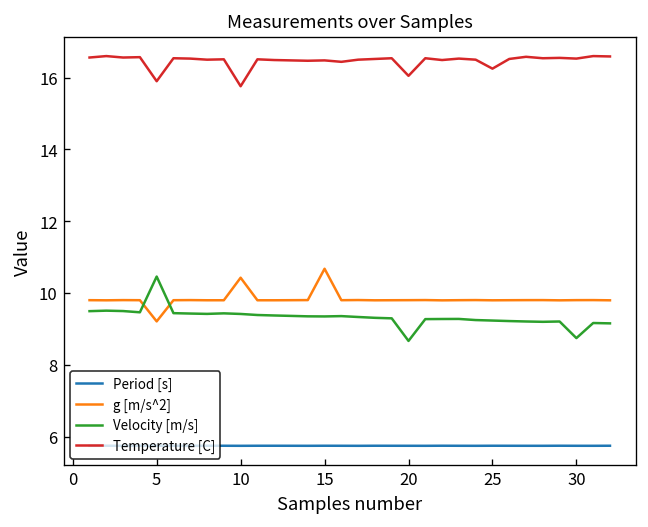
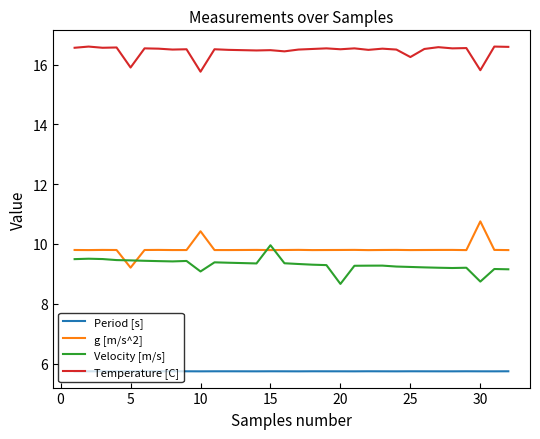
  {
    "Period [s]": {
      "10": 5.7,
      "15": 5.7,
      "20": 5.7,
      "25": 5.7,
      "30": 5.7
    },
    "g [m/s^2]": {
      "5": 9.2,
      "10": 10.4,
-     "15": 10.7,
+     "15": 9.8,
      "20": 9.8,
      "25": 9.8,
-     "30": 9.8
+     "30": 10.8
    },
    "Velocity [m/s]": {
-     "5": 10.5,
-     "10": 9.4,
-     "15": 9.3,
+     "5": 9.5,
+     "10": 9.1,
+     "15": 10.0,
      "20": 8.7,
      "25": 9.2,
      "30": 8.7
    },
    "Temperature [C]": {
      "5": 15.9,
      "10": 15.8,
      "15": 16.5,
-     "20": 16.1,
+     "20": 16.5,
      "25": 16.3,
-     "30": 16.5
+     "30": 15.8
    }
  }
